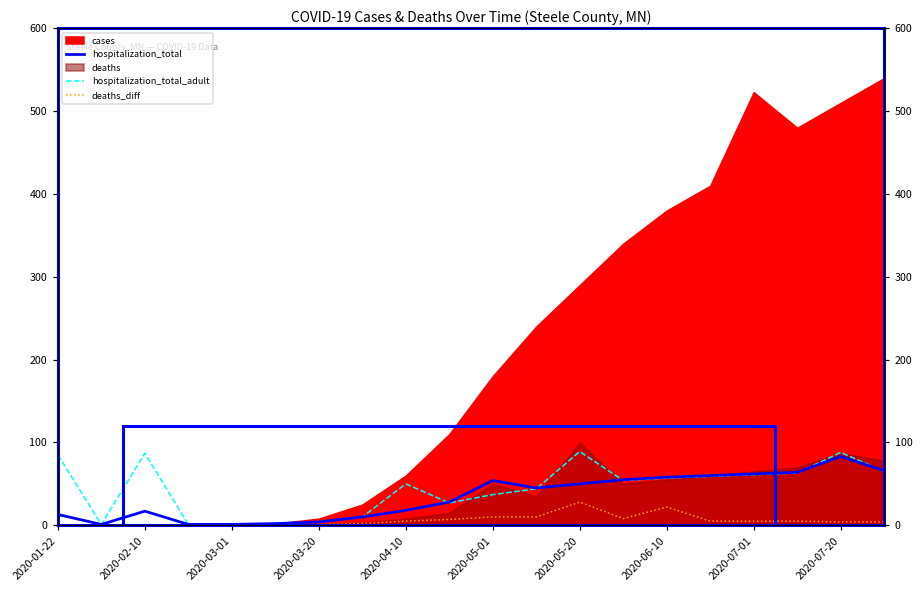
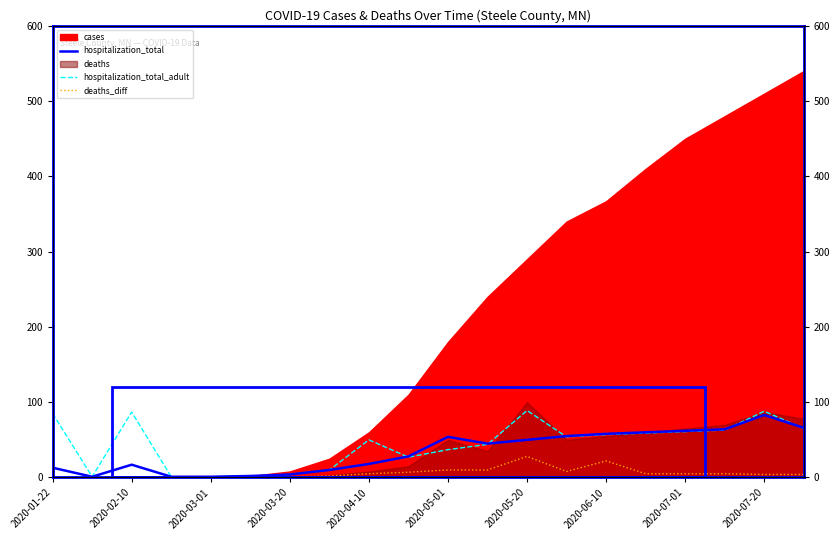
  {
    "hospitalization_total": {
      "2020-01-22": 10,
      "2020-02-10": 20,
      "2020-04-10": 20,
      "2020-05-01": 50,
      "2020-05-20": 50,
      "2020-07-20": 80
    },
    "cases": {
      "2020-03-20": 10,
      "2020-04-10": 60,
      "2020-05-01": 180,
      "2020-05-20": 290,
-     "2020-06-10": 380,
-     "2020-07-01": 520,
+     "2020-06-10": 370,
+     "2020-07-01": 450,
      "2020-07-20": 510
    },
    "hospitalization_total_adult": {
      "2020-01-22": 90,
      "2020-02-10": 90,
      "2020-04-10": 50,
      "2020-05-01": 40,
      "2020-05-20": 90
    },
    "deaths": {
      "2020-05-01": 50,
      "2020-05-20": 100
    },
    "deaths_diff": {
      "2020-05-01": 10,
      "2020-05-20": 30,
      "2020-06-10": 20,
      "2020-07-01": 10,
      "2020-07-20": 0
    }
  }
